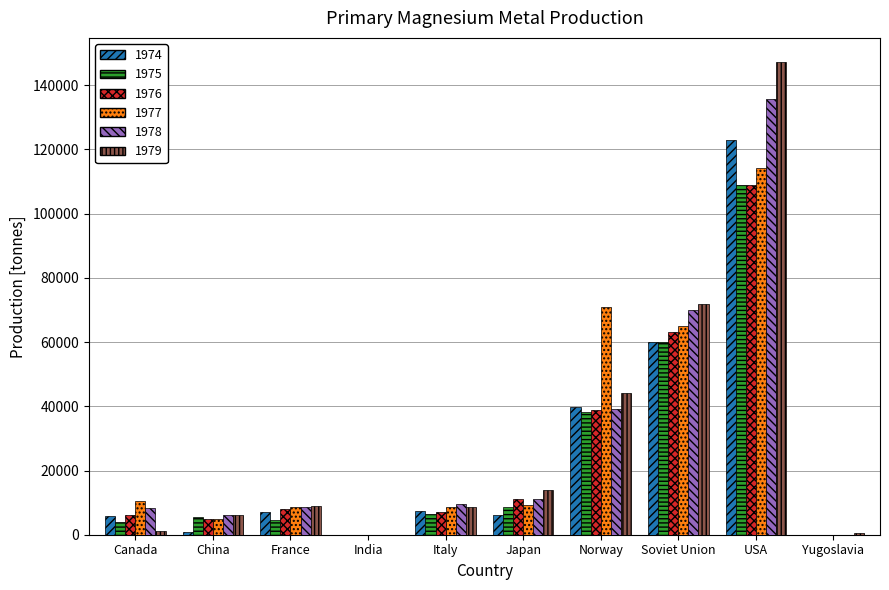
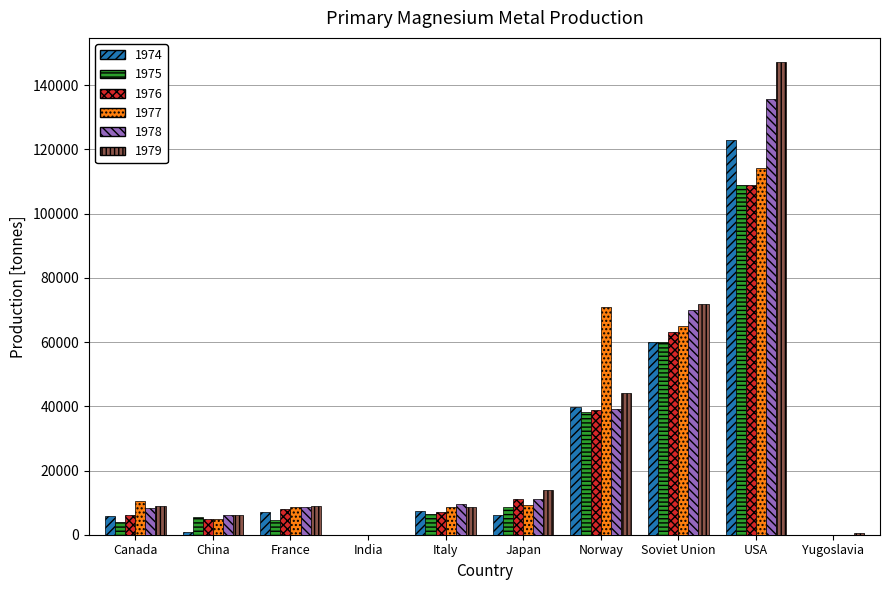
  {
    "1974": {
      "Canada": 6000,
      "China": 1000,
      "France": 7000,
      "India": 0,
      "Italy": 7000,
      "Japan": 6000,
      "Norway": 40000,
      "Soviet Union": 60000,
      "USA": 123000,
      "Yugoslavia": 0
    },
    "1975": {
      "Canada": 4000,
      "China": 6000,
      "France": 5000,
      "India": 0,
      "Italy": 6000,
      "Japan": 9000,
      "Norway": 38000,
      "Soviet Union": 60000,
      "USA": 109000,
      "Yugoslavia": 0
    },
    "1976": {
      "Canada": 6000,
      "China": 5000,
      "France": 8000,
      "Italy": 7000,
      "Japan": 11000,
      "Norway": 39000,
      "Soviet Union": 63000,
      "USA": 109000,
      "Yugoslavia": 0
    },
    "1977": {
      "Canada": 10000,
      "China": 5000,
      "France": 9000,
      "India": 0,
      "Italy": 9000,
      "Japan": 9000,
      "Norway": 71000,
      "Soviet Union": 65000,
      "USA": 114000,
      "Yugoslavia": 0
    },
    "1978": {
      "Canada": 8000,
      "China": 6000,
      "France": 9000,
      "India": 0,
      "Italy": 10000,
      "Japan": 11000,
      "Norway": 39000,
      "Soviet Union": 70000,
      "USA": 136000,
      "Yugoslavia": 0
    },
    "1979": {
-     "Canada": 1000,
+     "Canada": 9000,
      "China": 6000,
      "France": 9000,
      "India": 0,
      "Italy": 9000,
      "Japan": 14000,
      "Norway": 44000,
      "Soviet Union": 72000,
      "USA": 147000
    }
  }
